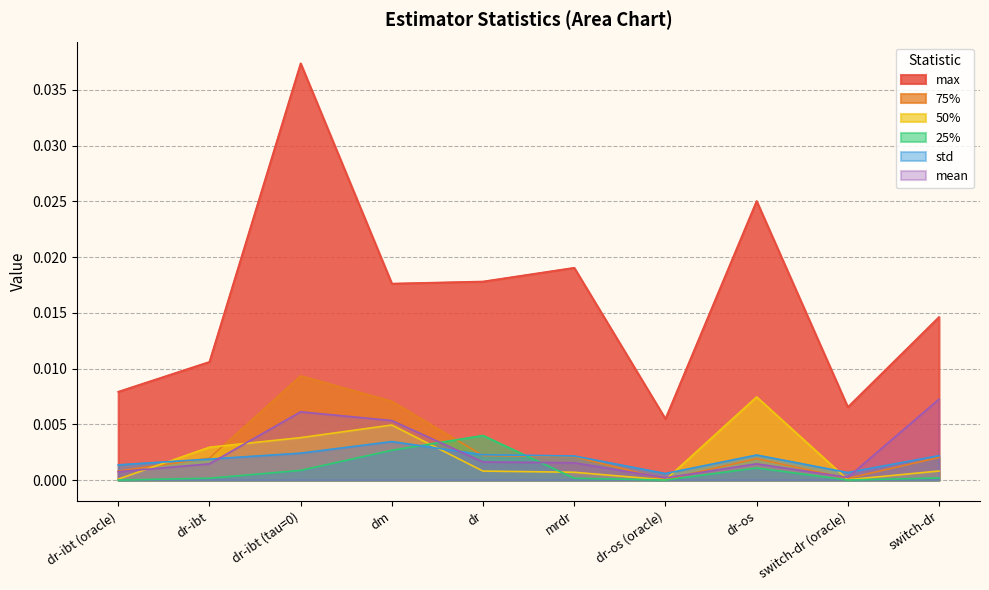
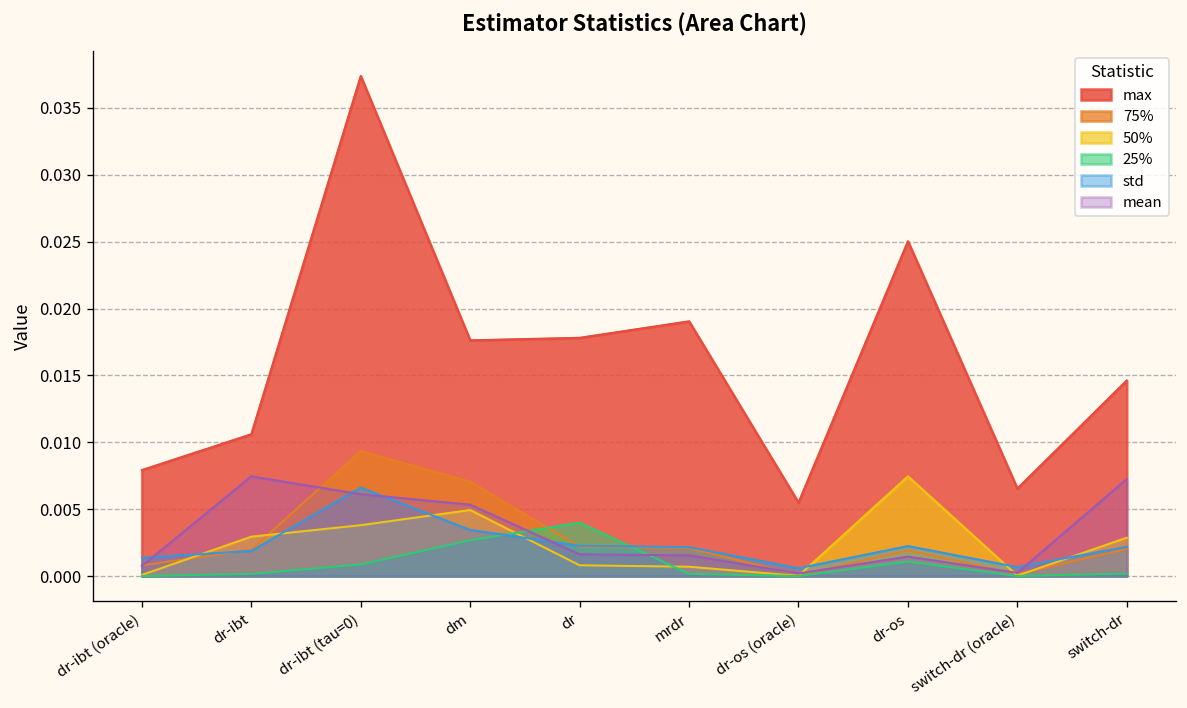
  {
    "50%": {
      "dr-ibt": 0.0029,
      "dr-ibt (tau=0)": 0.0038,
      "dm": 0.0049,
      "dr": 0.0008,
      "mrdr": 0.0007,
      "dr-os": 0.0075,
-     "switch-dr": 0.0008
+     "switch-dr": 0.0029
    },
    "25%": {
      "dr-ibt": 0.0002,
      "dr-ibt (tau=0)": 0.0009,
      "dm": 0.0027,
      "dr": 0.0040,
      "mrdr": 0.0002,
      "dr-os": 0.0011,
      "switch-dr": 0.0002
    },
    "std": {
      "dr-ibt (oracle)": 0.0014,
-     "dr-ibt (tau=0)": 0.0024,
+     "dr-ibt (tau=0)": 0.0066,
      "dm": 0.0035,
      "dr-os (oracle)": 0.0006,
      "dr-os": 0.0022,
      "switch-dr (oracle)": 0.0007
    },
    "mean": {
-     "dr-ibt": 0.0015,
+     "dr-ibt": 0.0075,
      "dr-ibt (tau=0)": 0.0061,
      "dm": 0.0053,
      "dr": 0.0016,
      "mrdr": 0.0016,
      "dr-os": 0.0015,
      "switch-dr": 0.0073
    }
  }
